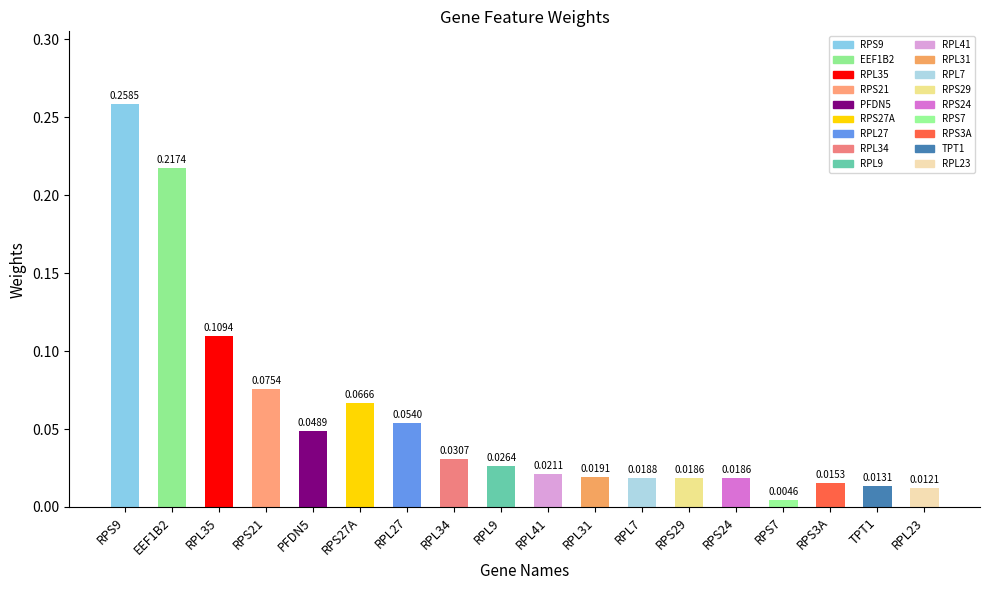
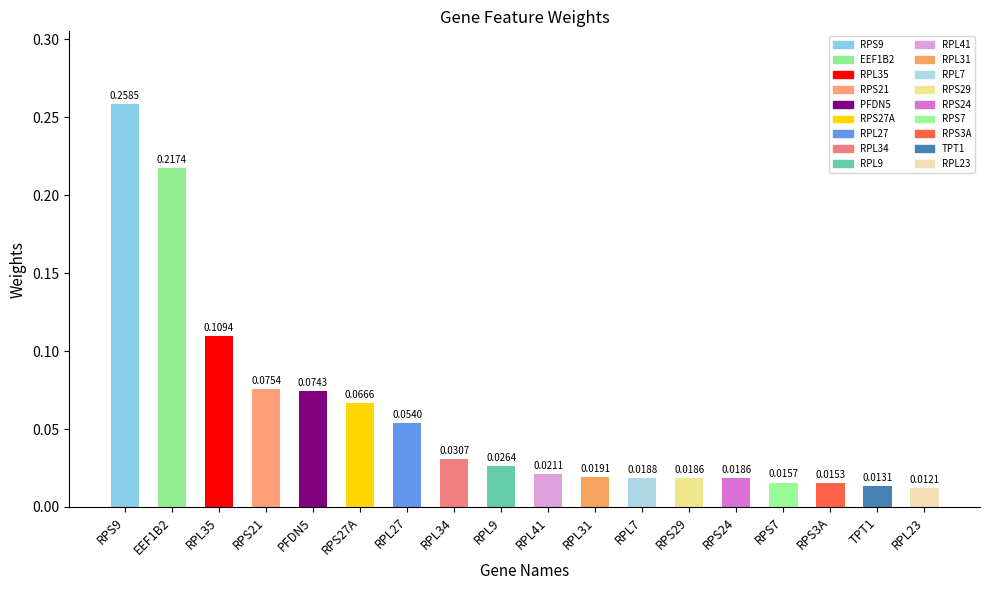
  {
    "RPS9": 0.2585,
    "EEF1B2": 0.2174,
    "RPL35": 0.1094,
    "RPS21": 0.0754,
-   "PFDN5": 0.0489,
+   "PFDN5": 0.0743,
    "RPS27A": 0.0666,
    "RPL27": 0.0540,
    "RPL34": 0.0307,
    "RPL9": 0.0264,
    "RPL41": 0.0211,
    "RPL31": 0.0191,
    "RPL7": 0.0188,
    "RPS29": 0.0186,
    "RPS24": 0.0186,
-   "RPS7": 0.0046,
+   "RPS7": 0.0157,
    "RPS3A": 0.0153,
    "TPT1": 0.0131,
    "RPL23": 0.0121
  }
